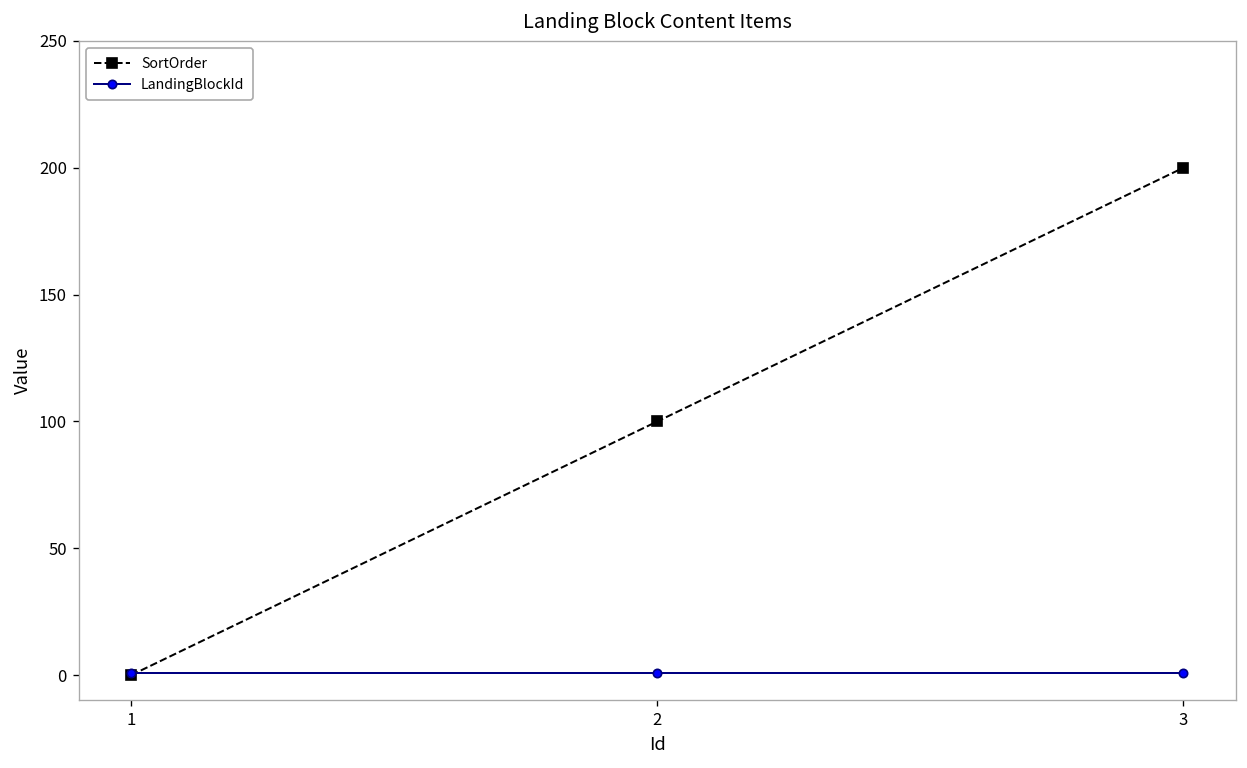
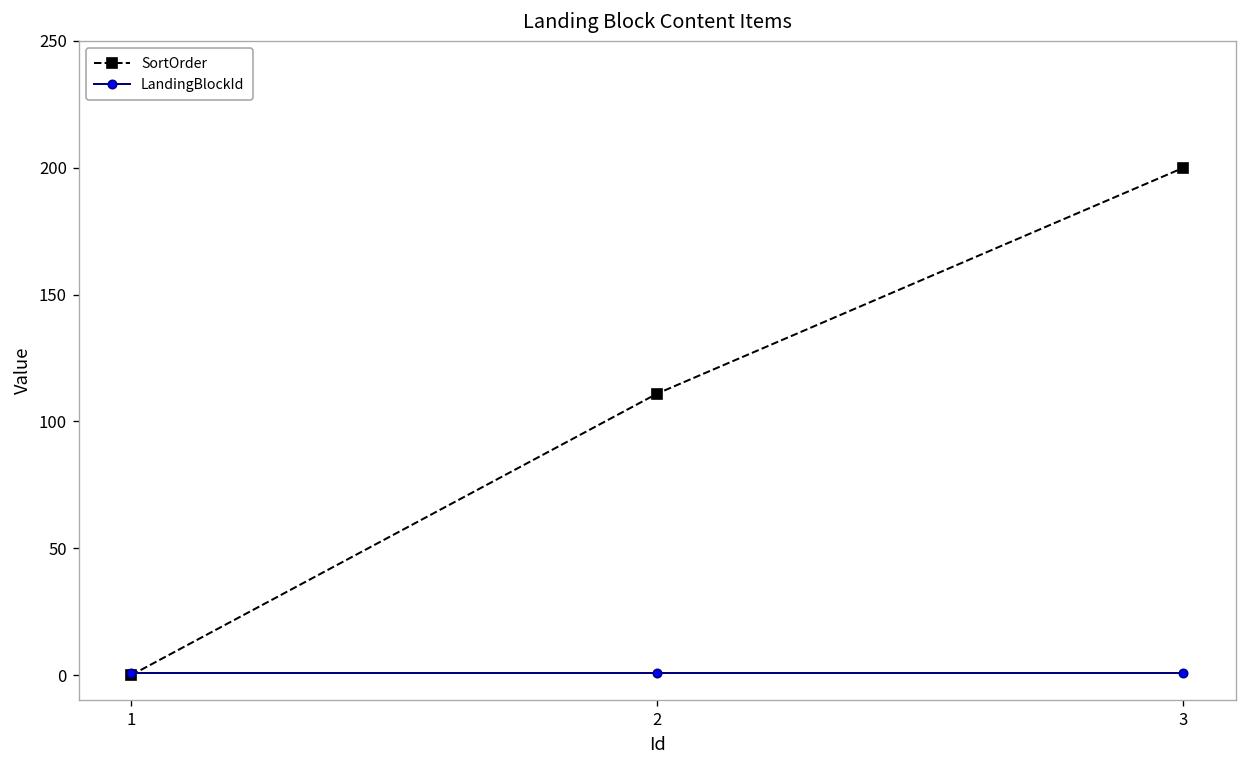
  {
    "SortOrder": {
-     "2": 100,
+     "2": 111,
      "3": 200
    },
    "LandingBlockId": {
      "2": 1,
      "3": 1
    }
  }
